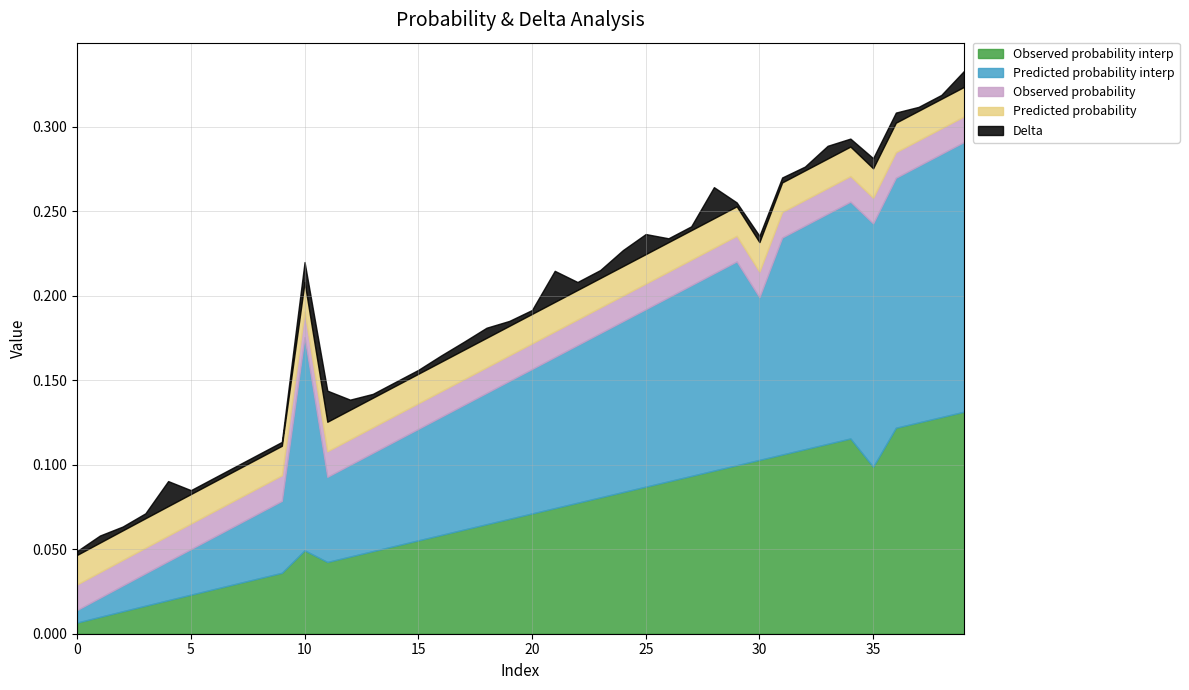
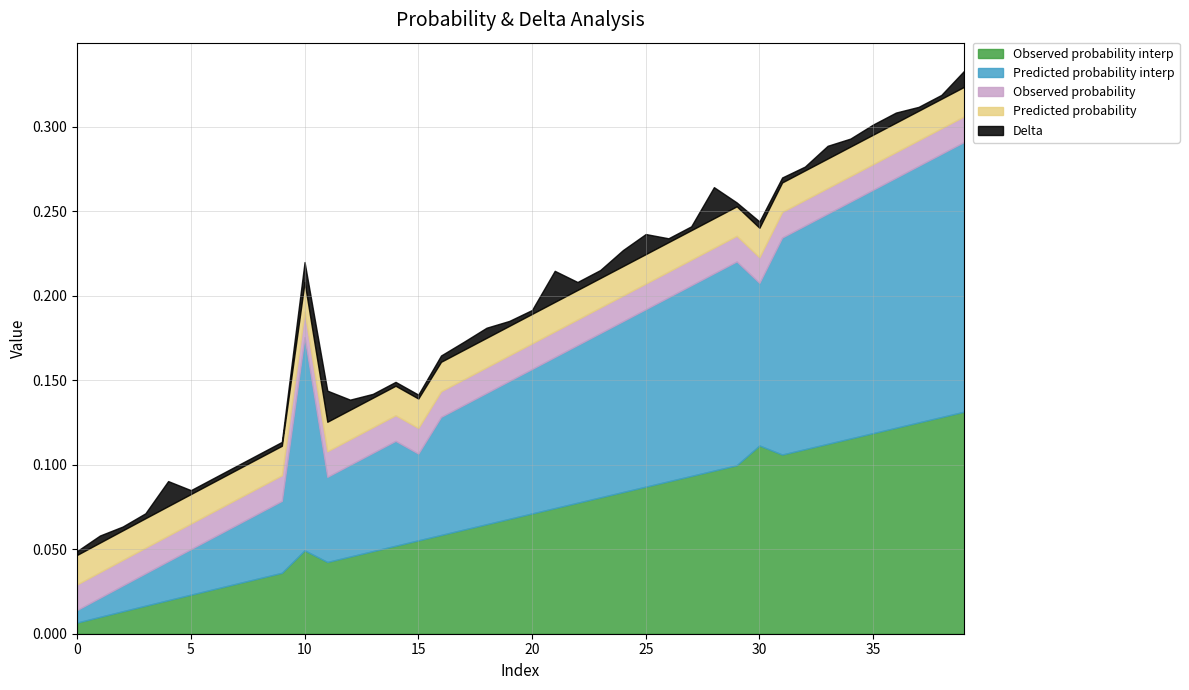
  {
    "Observed probability interp": {
      "0": 0.007,
      "5": 0.023,
      "10": 0.049,
      "15": 0.055,
      "20": 0.071,
      "25": 0.087,
-     "30": 0.103,
-     "35": 0.099
+     "30": 0.111,
+     "35": 0.119
    },
    "Predicted probability interp": {
      "0": 0.007,
      "5": 0.027,
      "10": 0.126,
-     "15": 0.066,
+     "15": 0.051,
      "20": 0.085,
      "25": 0.105,
      "30": 0.096,
      "35": 0.144
    },
    "Observed probability": {
      "0": 0.015,
      "5": 0.015,
      "10": 0.015,
      "15": 0.015,
      "20": 0.015,
      "25": 0.015,
      "30": 0.015,
      "35": 0.015
    },
    "Predicted probability": {
      "0": 0.017,
      "5": 0.017,
      "10": 0.017,
      "15": 0.017,
      "20": 0.017,
      "25": 0.017,
      "30": 0.017,
      "35": 0.017
    },
    "Delta": {
      "0": 0.002,
      "5": 0.002,
      "10": 0.012,
      "15": 0.002,
      "20": 0.002,
      "25": 0.012,
      "30": 0.004,
      "35": 0.006
    }
  }
